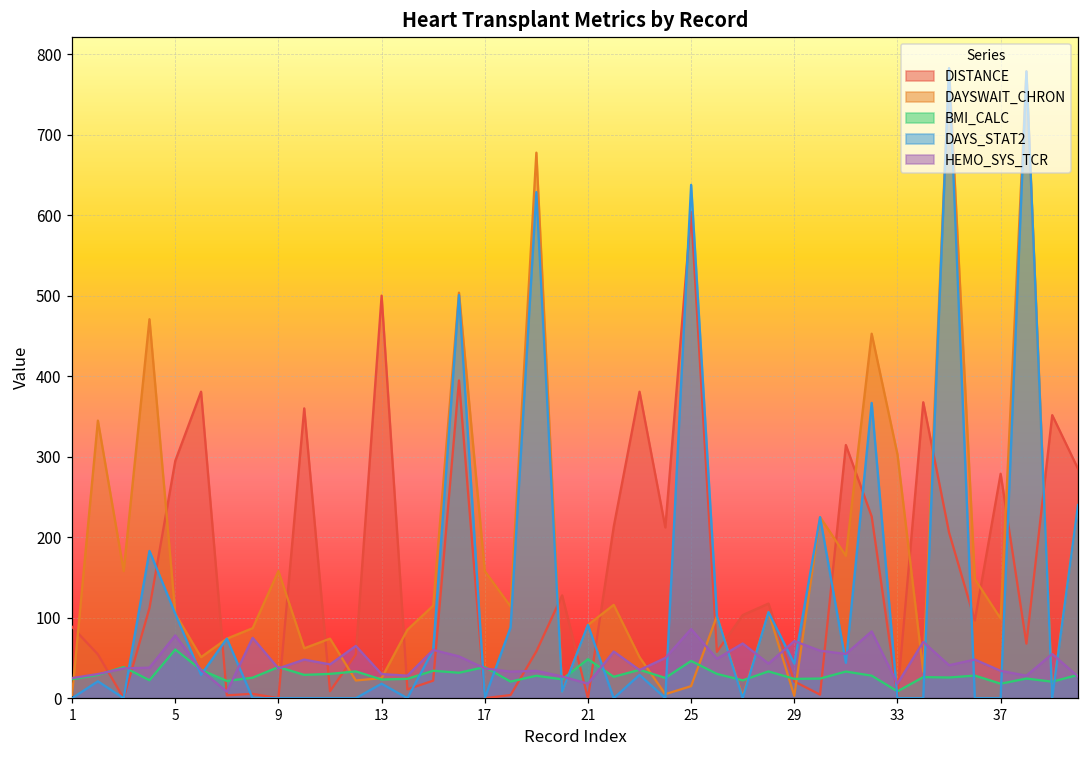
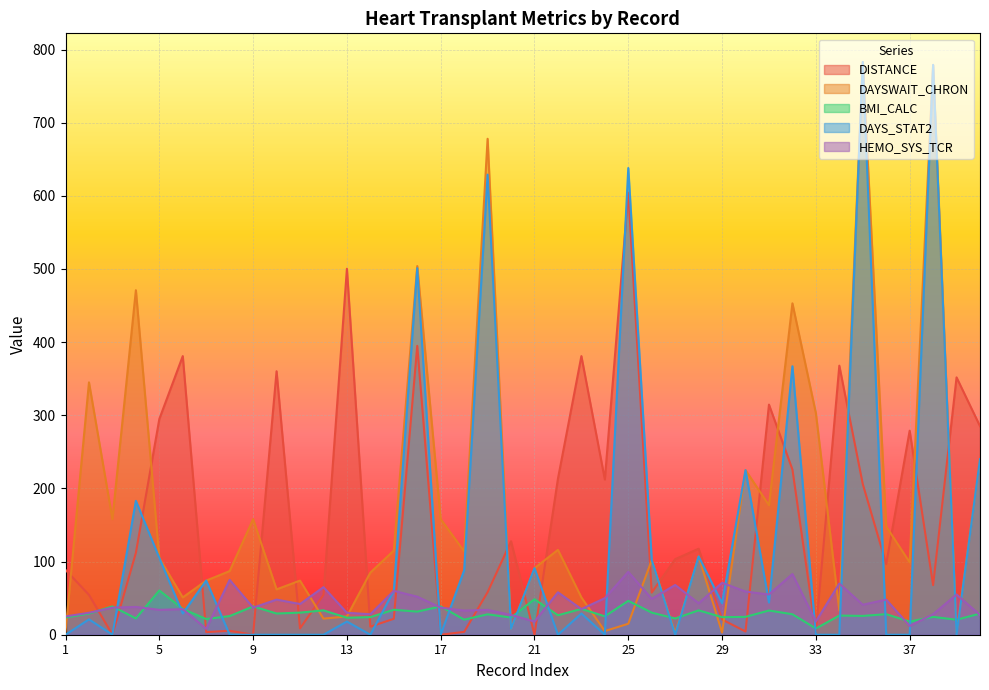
  {
    "BMI_CALC": {
      "5": 60,
      "21": 50,
      "25": 50,
      "33": 10,
      "37": 20
    },
    "DAYS_STAT2": {
      "1": 0,
      "13": 20,
      "25": 640,
      "29": 40,
      "37": 0
    },
    "HEMO_SYS_TCR": {
-     "5": 80,
+     "5": 30,
      "13": 30,
      "21": 20,
      "25": 90,
      "29": 70,
      "33": 20,
-     "37": 30
+     "37": 10
    }
  }
